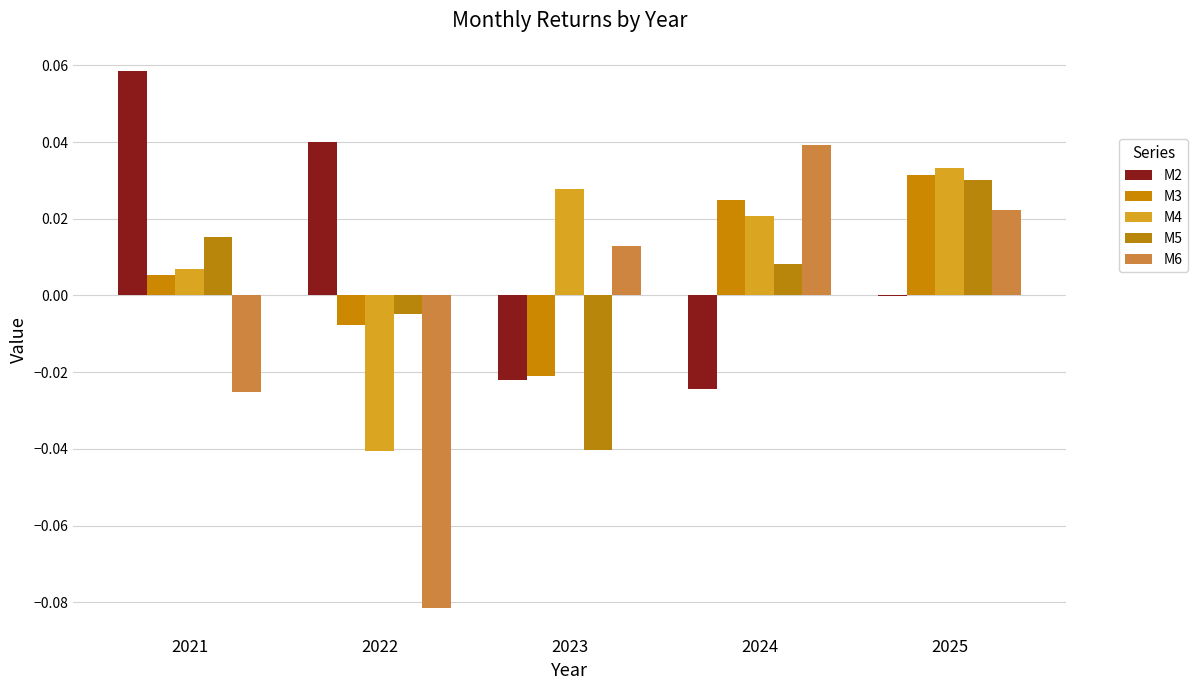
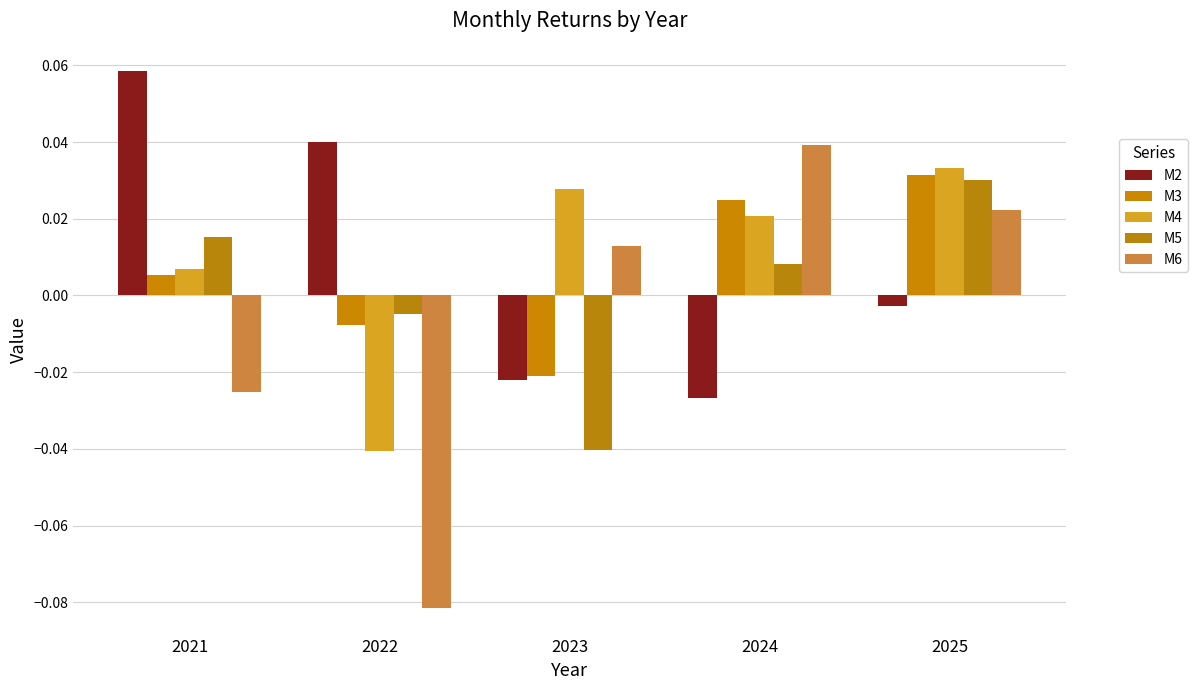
  {
    "M2": {
      "2021": 0.059,
      "2022": 0.040,
      "2023": -0.022,
-     "2024": -0.024,
-     "2025": 0.000
+     "2024": -0.027,
+     "2025": -0.003
    }
  }
